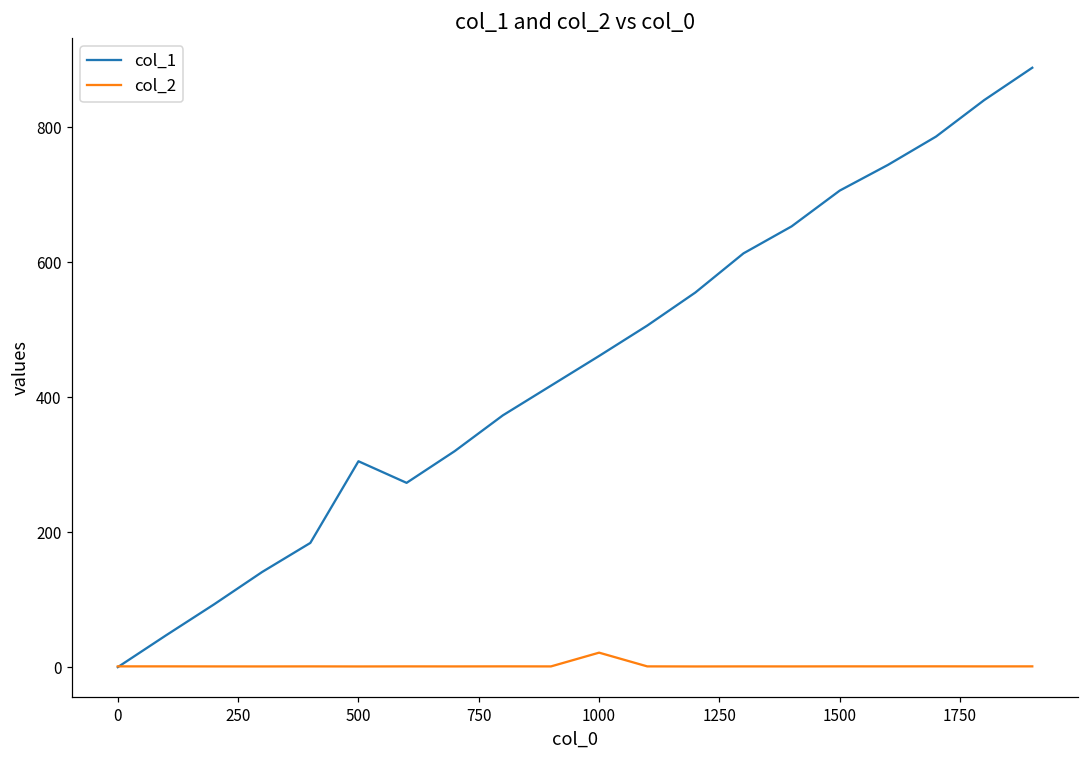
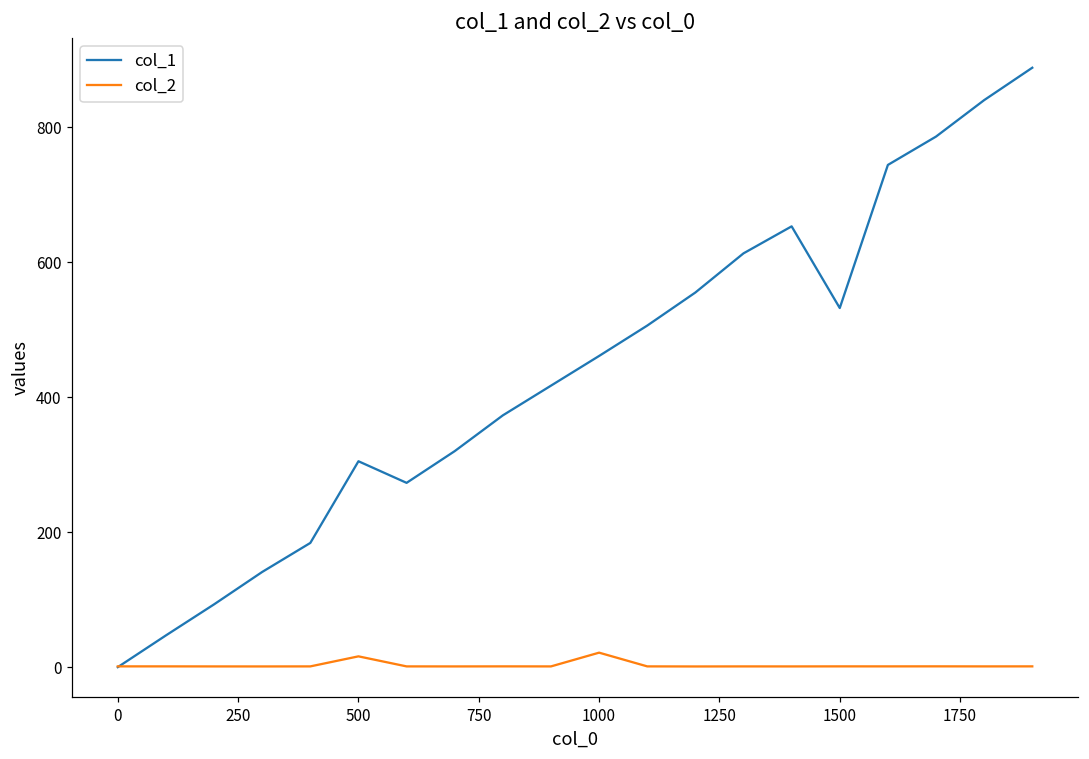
  {
    "col_1": {
      "500": 310,
      "1000": 460,
-     "1500": 710
+     "1500": 530
    },
    "col_2": {
-     "500": 0,
+     "500": 20,
      "1000": 20,
      "1500": 0
    }
  }
